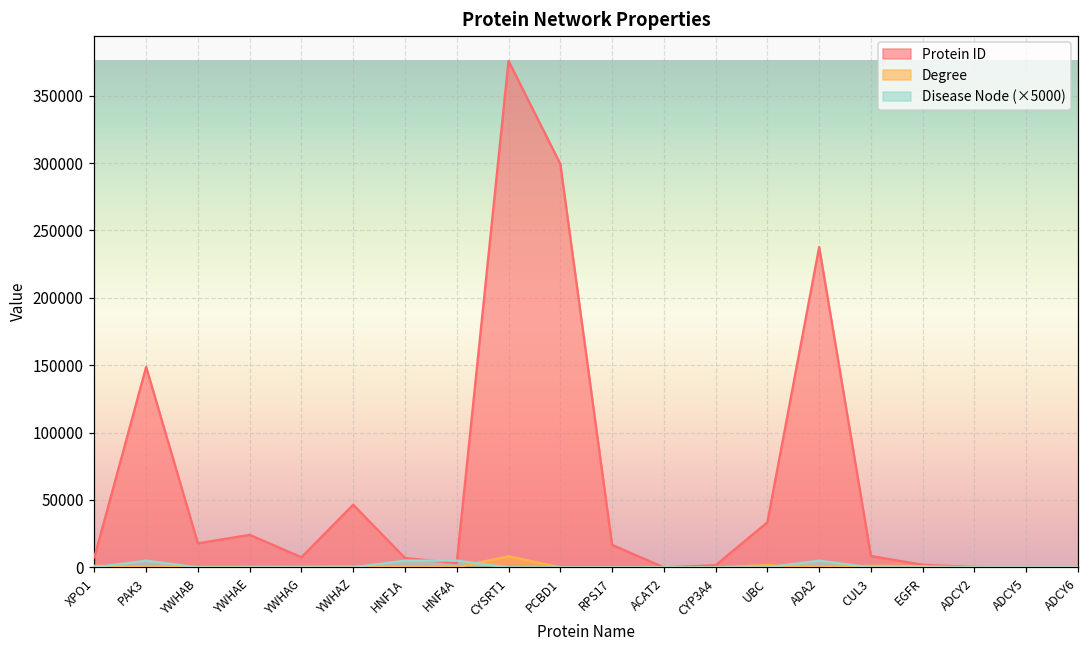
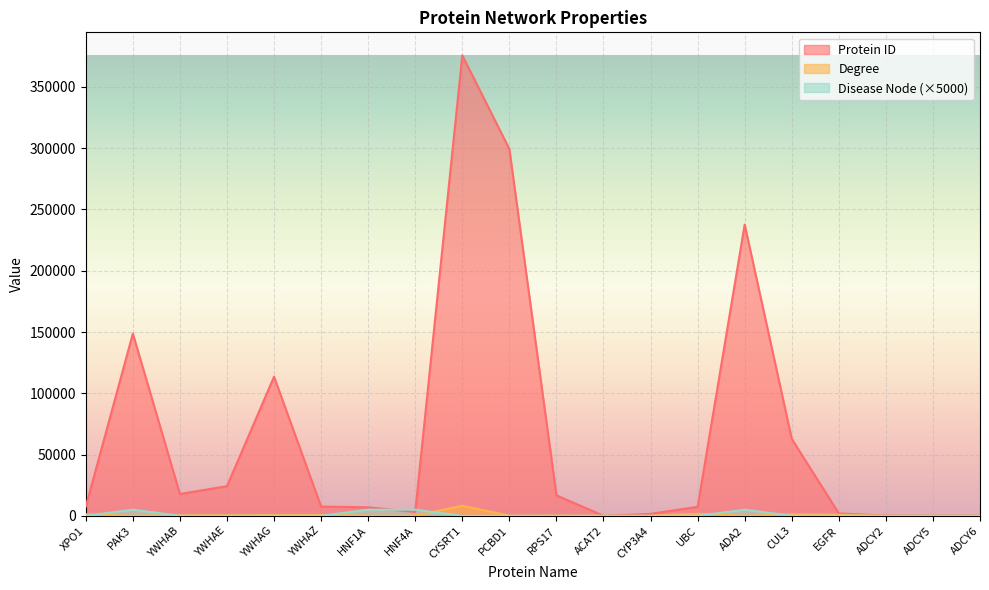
  {
    "Protein ID": {
      "XPO1": 8000,
      "PAK3": 149000,
      "YWHAB": 18000,
      "YWHAE": 24000,
-     "YWHAG": 8000,
-     "YWHAZ": 47000,
+     "YWHAG": 114000,
+     "YWHAZ": 8000,
      "CYSRT1": 376000,
      "PCBD1": 299000,
      "RPS17": 17000,
-     "UBC": 33000,
+     "UBC": 7000,
      "ADA2": 238000,
-     "CUL3": 8000
+     "CUL3": 63000
    },
    "Degree": {
      "PAK3": 0,
      "HNF1A": 0,
      "HNF4A": 0,
      "CYSRT1": 8000,
      "ADA2": 0
    },
    "Disease Node (×5000)": {
      "PAK3": 5000,
      "CYSRT1": 0,
      "ADA2": 5000
    }
  }
